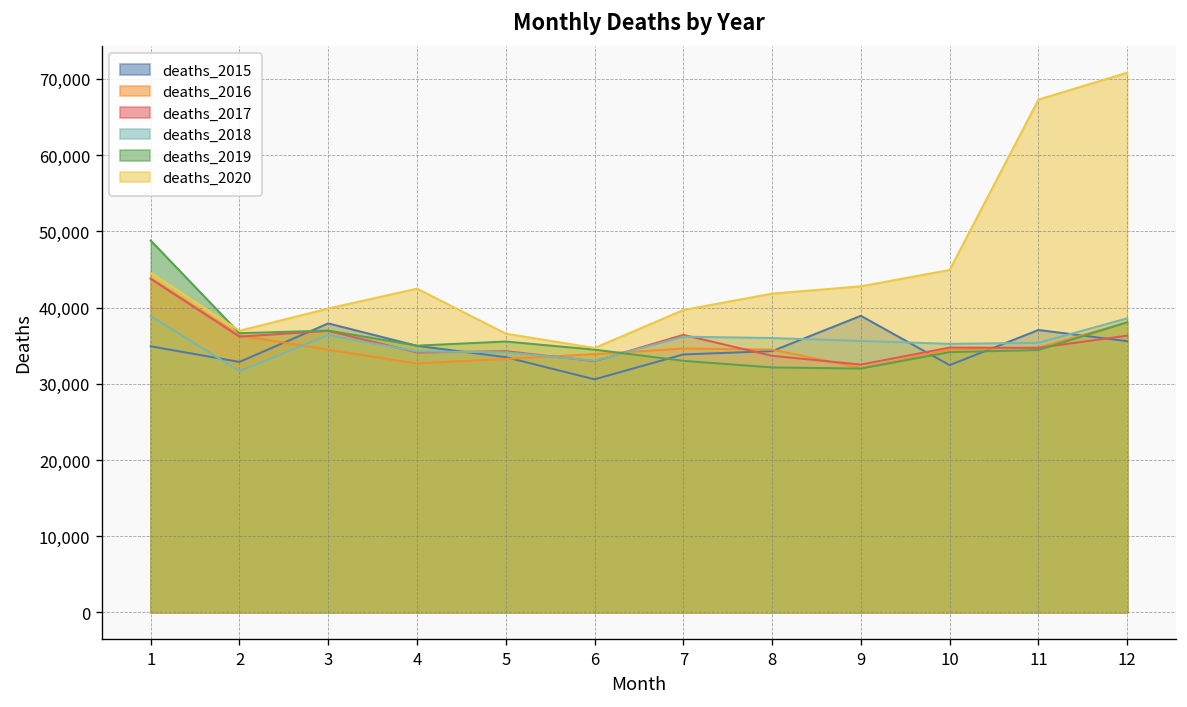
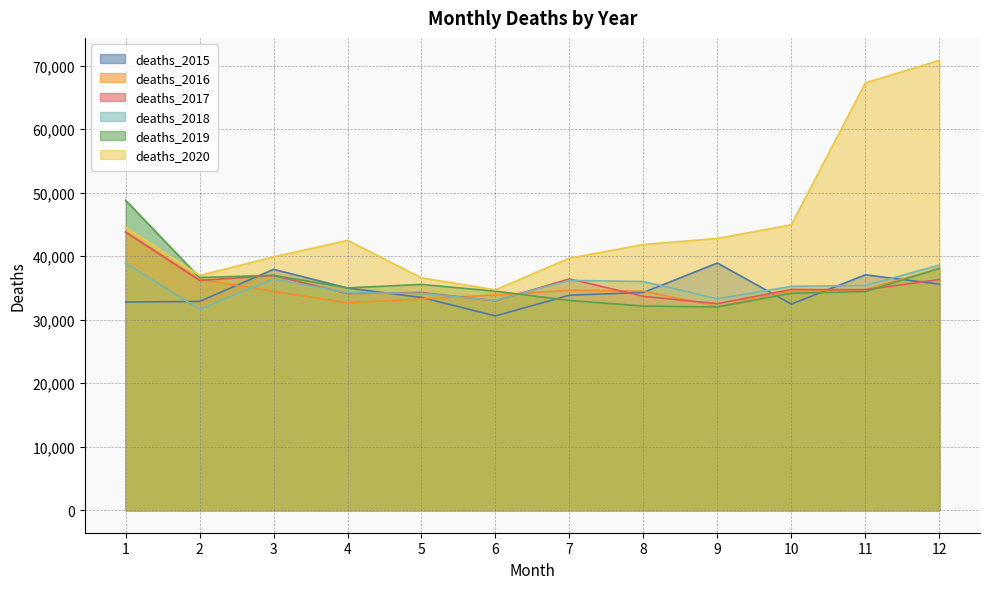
  {
    "deaths_2015": {
-     "1": "35,000",
+     "1": "33,000",
      "2": "33,000",
      "3": "38,000",
      "6": "31,000",
      "7": "34,000",
      "9": "39,000",
      "10": "32,000",
      "11": "37,000",
      "12": "36,000"
    },
    "deaths_2017": {
      "8": "34,000",
      "9": "33,000",
      "12": "36,000"
    },
    "deaths_2018": {
      "1": "39,000",
      "2": "32,000",
      "3": "36,000",
      "8": "36,000",
-     "9": "36,000",
+     "9": "33,000",
      "10": "35,000",
      "11": "35,000",
      "12": "39,000"
    },
    "deaths_2019": {
      "1": "49,000",
      "5": "36,000",
      "7": "33,000",
      "8": "32,000"
    }
  }
